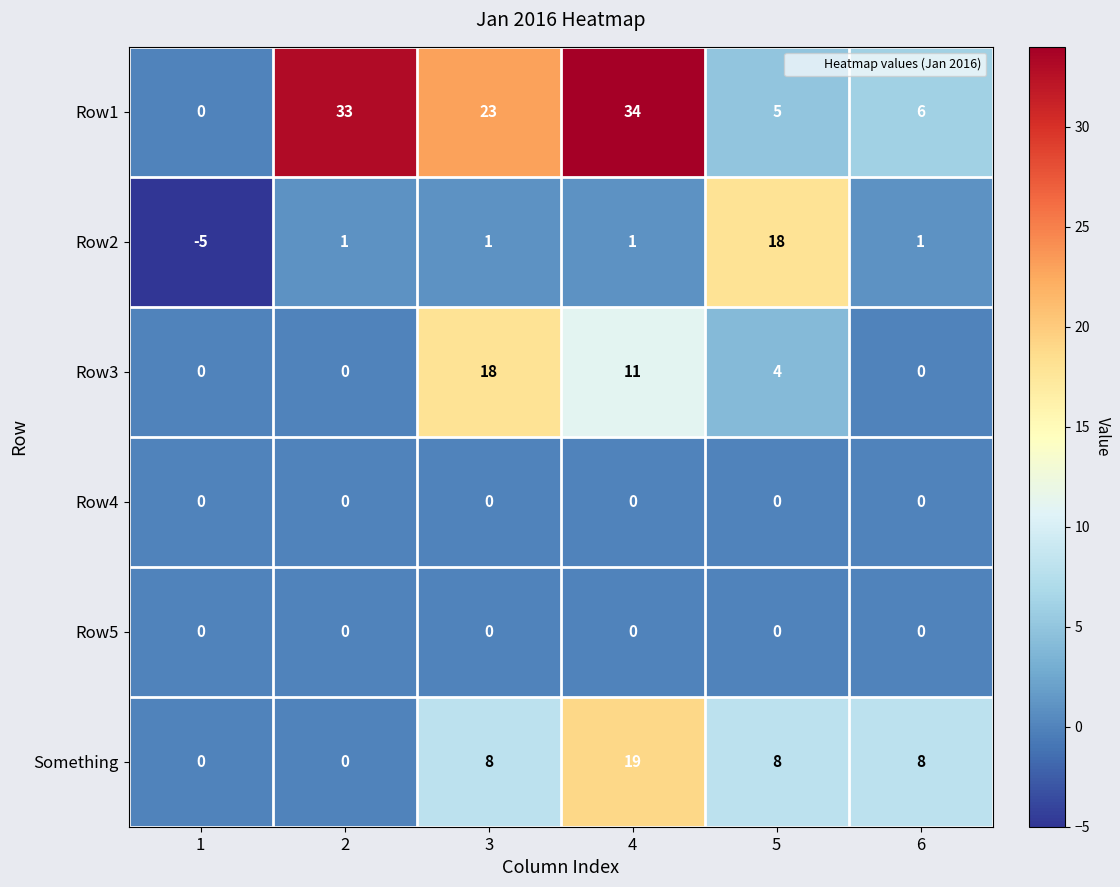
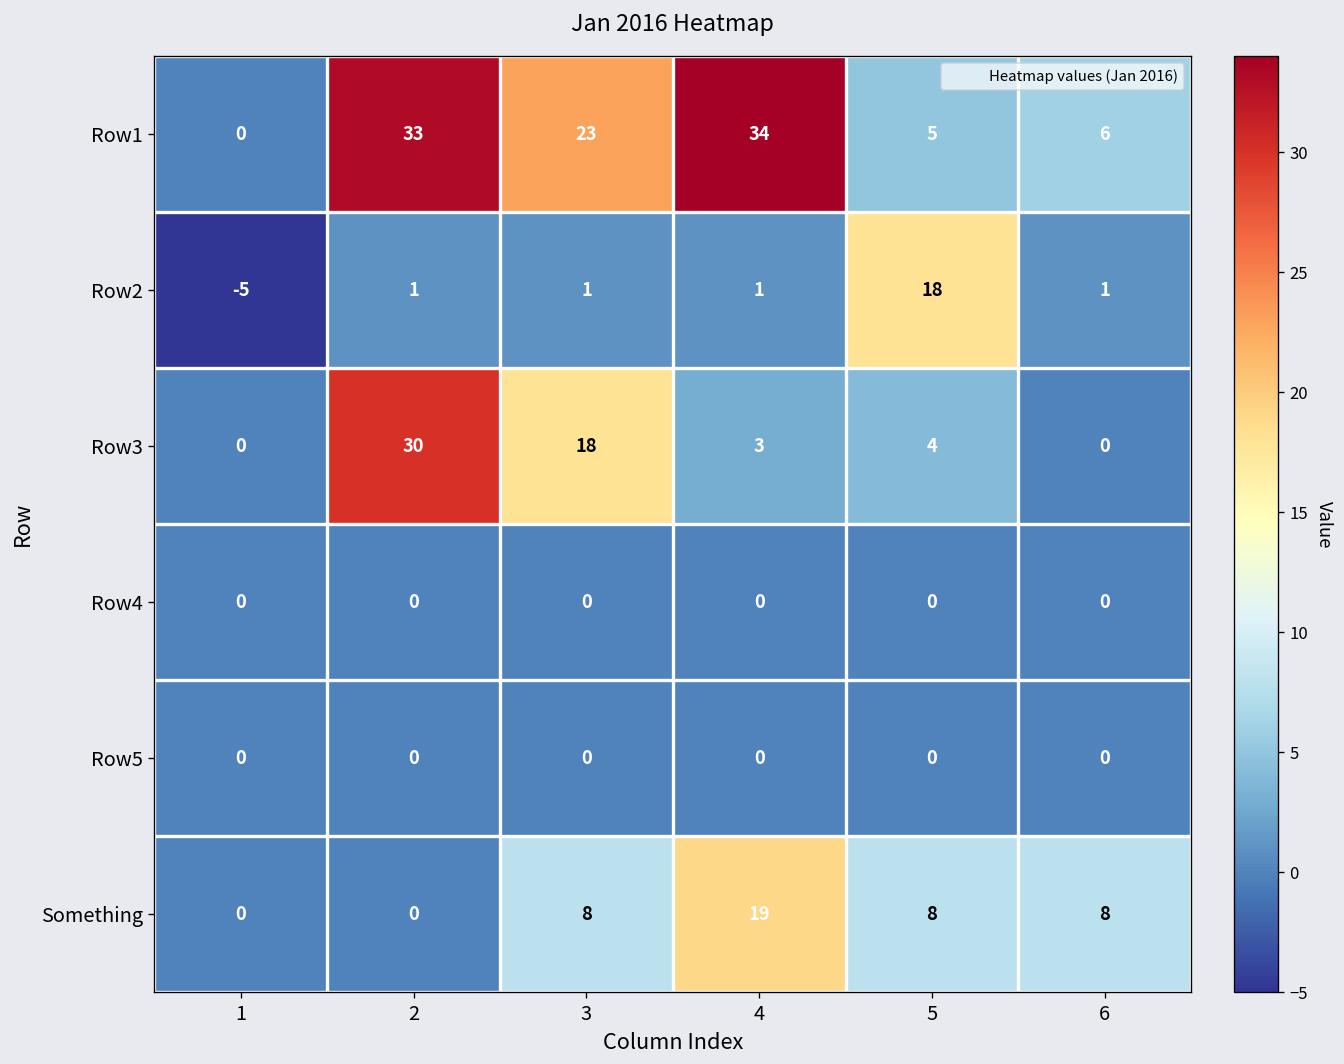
  {
    "Row1": {
      "1": 0,
      "2": 33,
      "3": 23,
      "4": 34,
      "5": 5,
      "6": 6
    },
    "Row2": {
      "1": -5,
      "2": 1,
      "3": 1,
      "4": 1,
      "5": 18,
      "6": 1
    },
    "Row3": {
      "1": 0,
-     "2": 0,
+     "2": 30,
      "3": 18,
-     "4": 11,
+     "4": 3,
      "5": 4,
      "6": 0
    },
    "Row4": {
      "1": 0,
      "2": 0,
      "3": 0,
      "4": 0,
      "5": 0,
      "6": 0
    },
    "Row5": {
      "1": 0,
      "2": 0,
      "3": 0,
      "4": 0,
      "5": 0,
      "6": 0
    },
    "Something": {
      "1": 0,
      "2": 0,
      "3": 8,
      "4": 19,
      "5": 8,
      "6": 8
    }
  }
